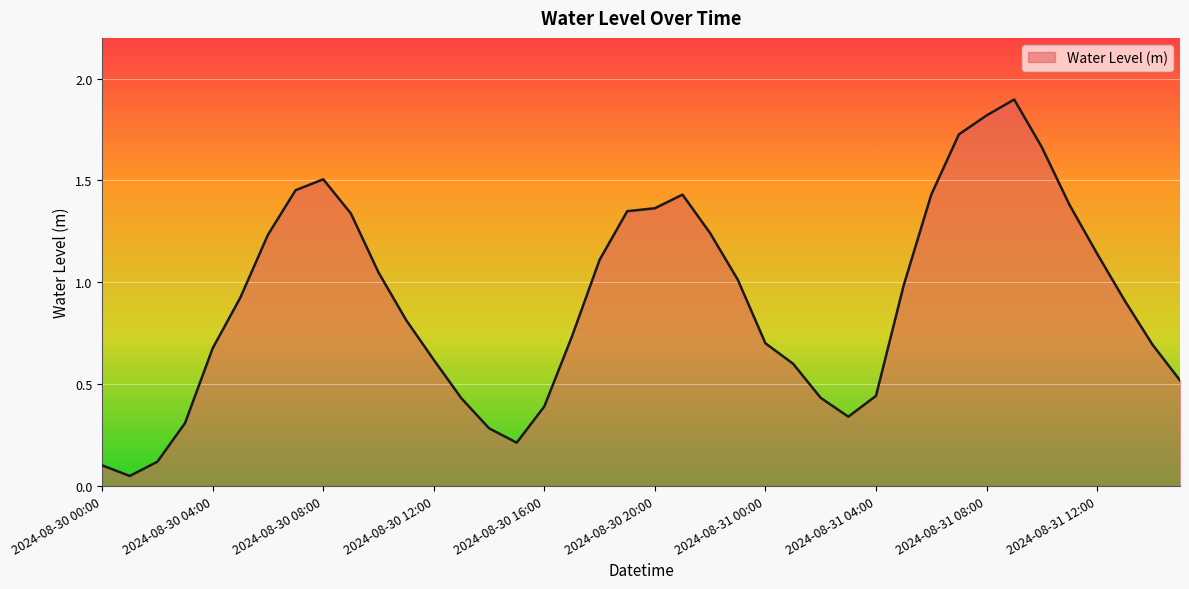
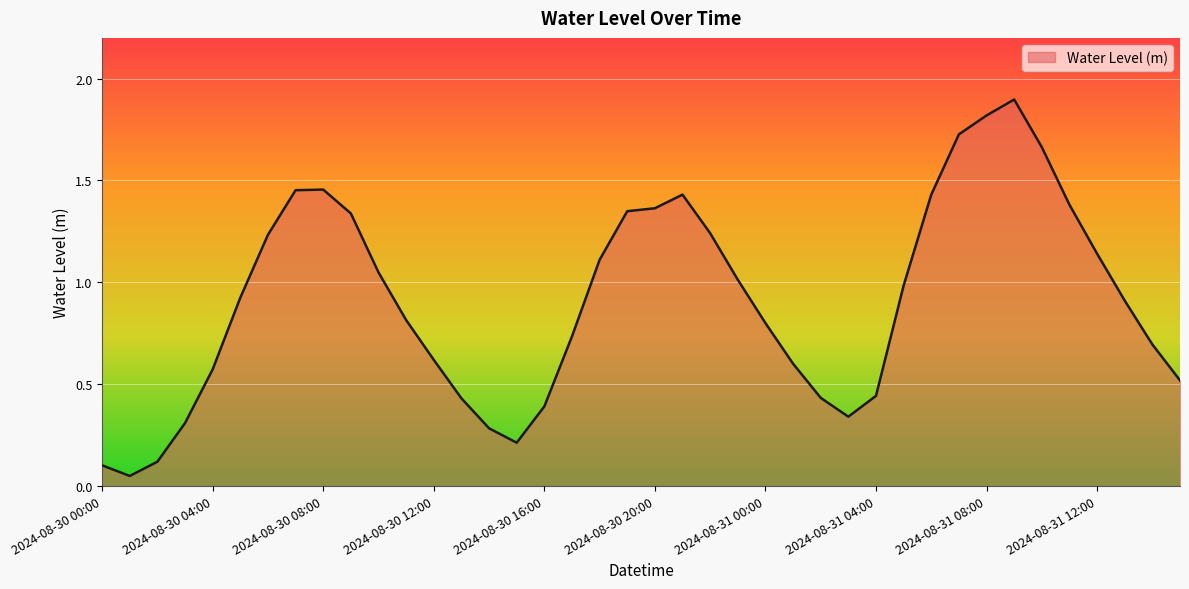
  {
    "2024-08-30 00:00": 0.10,
-   "2024-08-30 04:00": 0.68,
-   "2024-08-30 08:00": 1.51,
+   "2024-08-30 04:00": 0.57,
+   "2024-08-30 08:00": 1.46,
    "2024-08-30 12:00": 0.62,
    "2024-08-30 16:00": 0.39,
    "2024-08-30 20:00": 1.36,
-   "2024-08-31 00:00": 0.70,
+   "2024-08-31 00:00": 0.80,
    "2024-08-31 04:00": 0.44,
    "2024-08-31 08:00": 1.82,
    "2024-08-31 12:00": 1.14
  }
